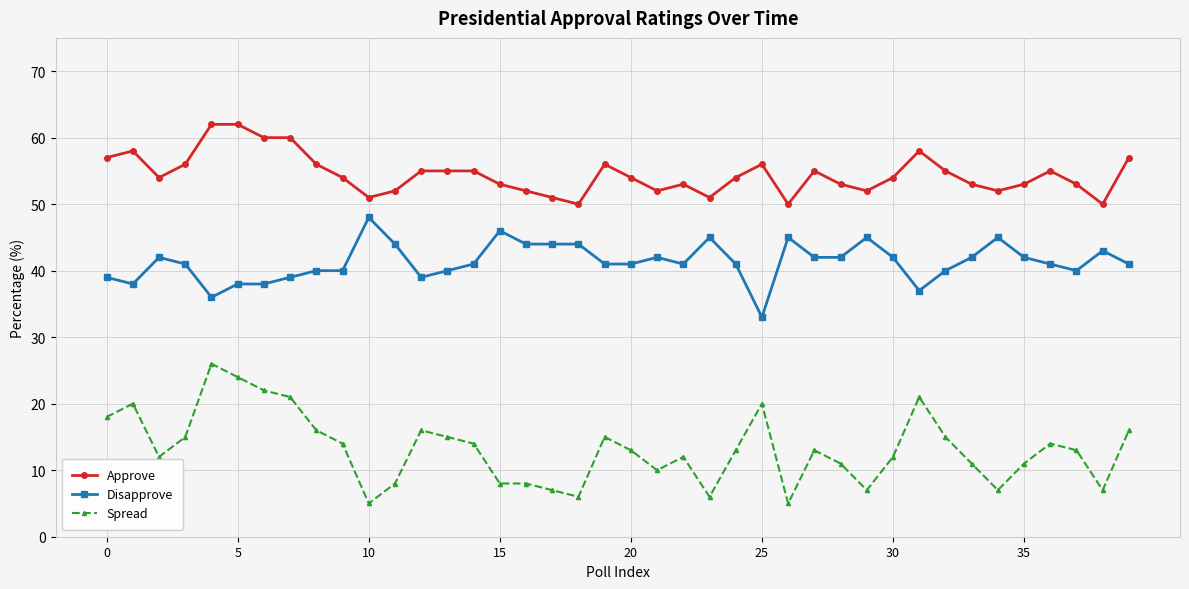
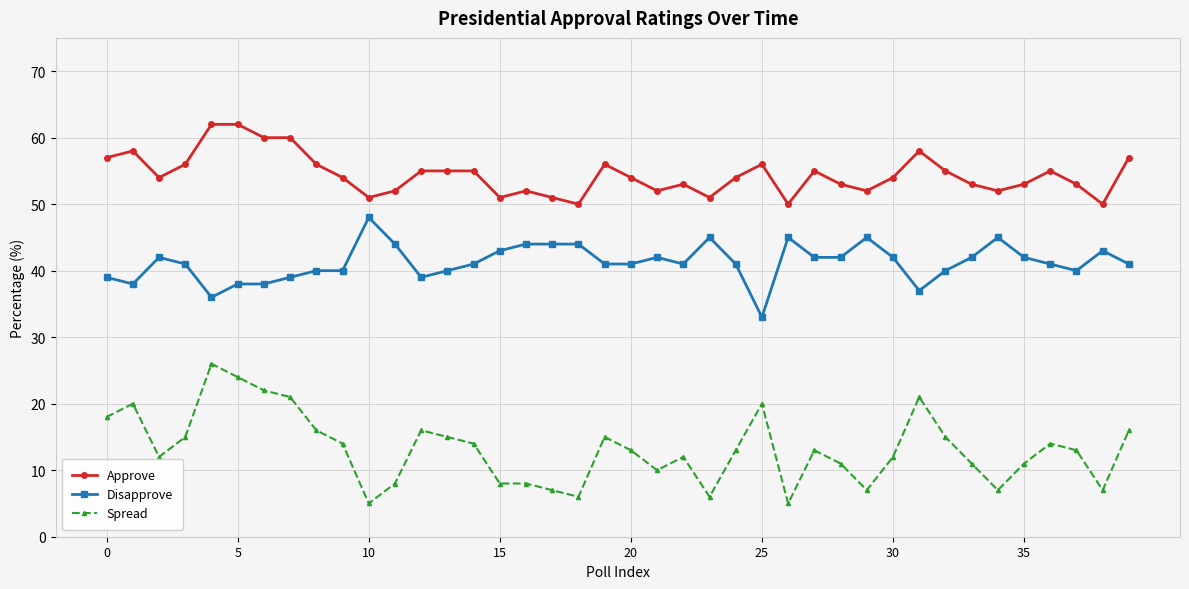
  {
    "Approve": {
      "0": 57,
      "5": 62,
      "10": 51,
-     "15": 53,
+     "15": 51,
      "20": 54,
      "25": 56,
      "30": 54,
      "35": 53
    },
    "Disapprove": {
      "0": 39,
      "5": 38,
      "10": 48,
-     "15": 46,
+     "15": 43,
      "20": 41,
      "25": 33,
      "30": 42,
      "35": 42
    },
    "Spread": {
      "0": 18,
      "5": 24,
      "10": 5,
      "15": 8,
      "20": 13,
      "25": 20,
      "30": 12,
      "35": 11
    }
  }
